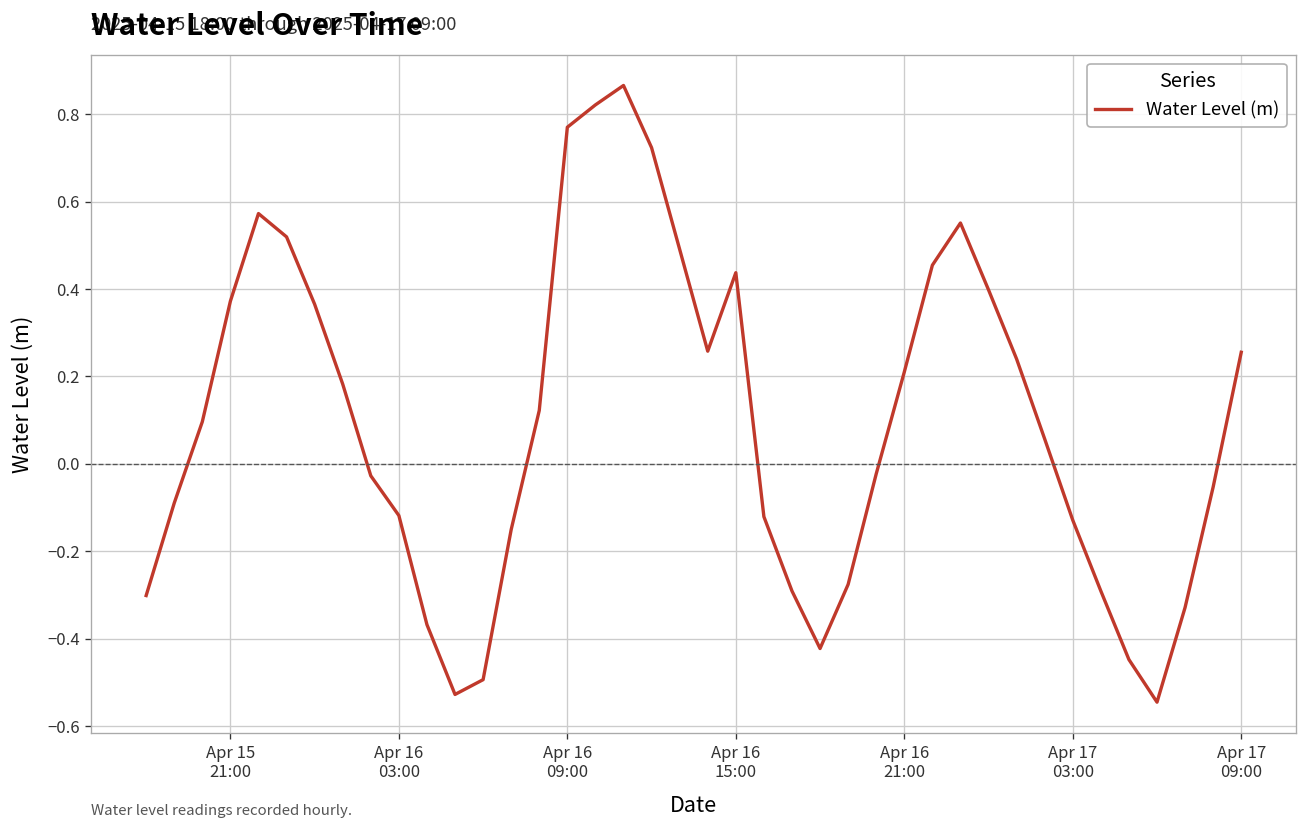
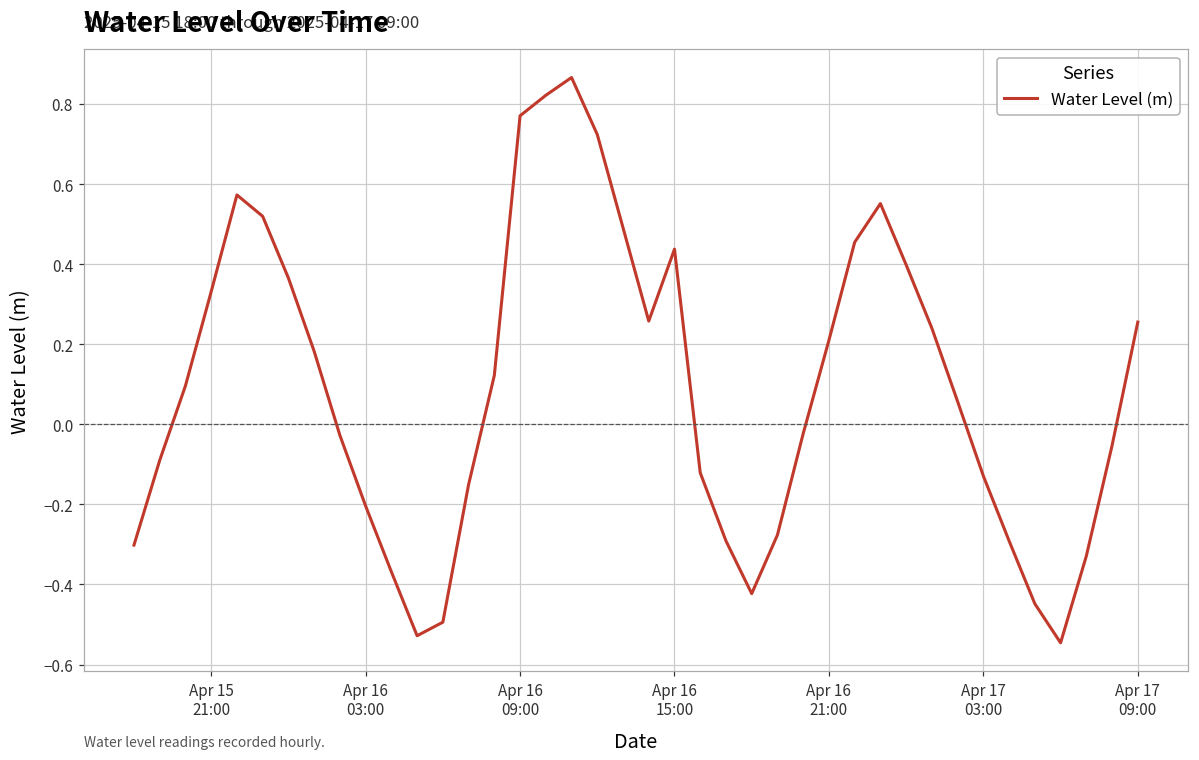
  {
-   "Apr 15 21:00": 0.37,
-   "Apr 16 03:00": -0.12,
+   "Apr 15 21:00": 0.33,
+   "Apr 16 03:00": -0.20,
    "Apr 16 09:00": 0.77,
    "Apr 16 15:00": 0.44,
    "Apr 16 21:00": 0.21,
    "Apr 17 03:00": -0.13,
    "Apr 17 09:00": 0.26
  }
